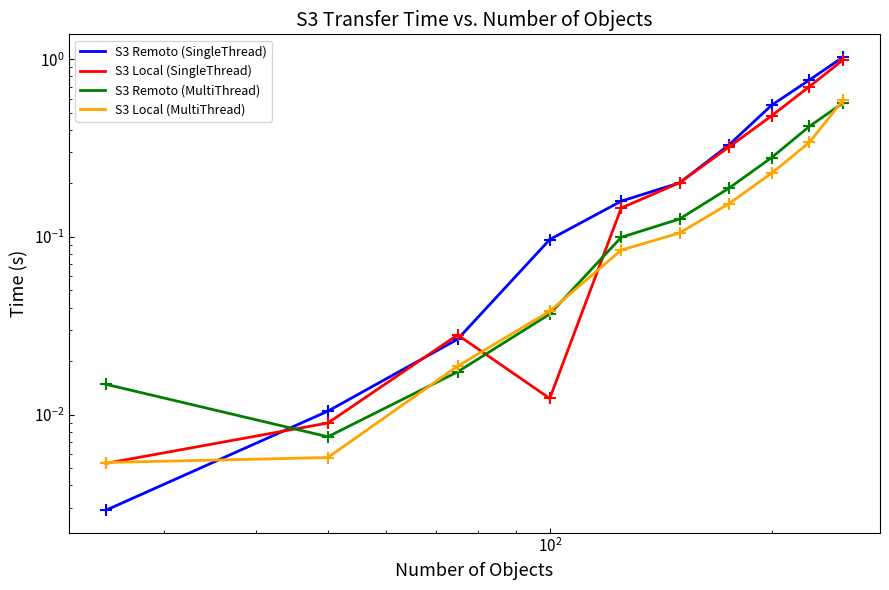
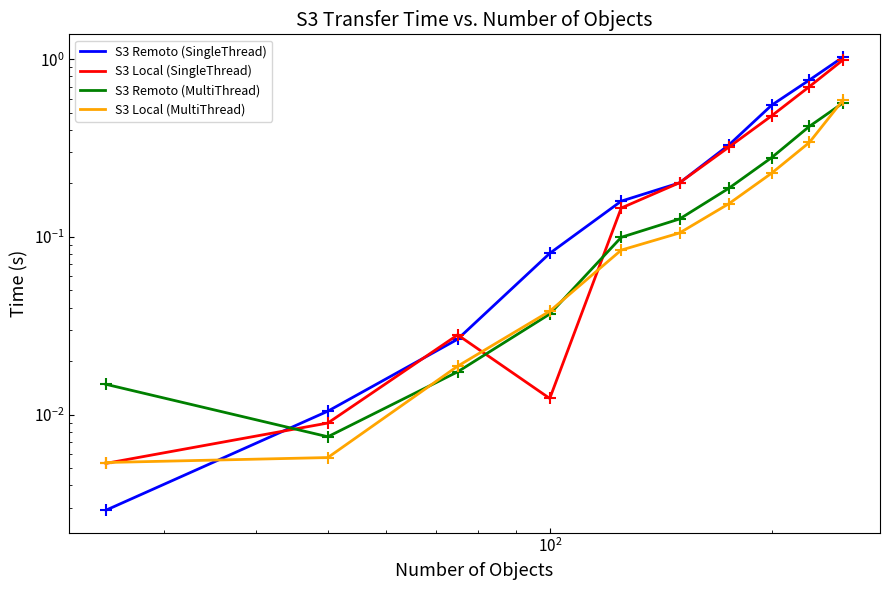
  {
    "S3 Remoto (SingleThread)": {
-     "10^2": 0.10
+     "10^2": 0.08
    },
    "S3 Local (SingleThread)": {
      "10^2": 0.012
    },
    "S3 Remoto (MultiThread)": {
      "10^2": 0.037
    },
    "S3 Local (MultiThread)": {
      "10^2": 0.038
    }
  }
